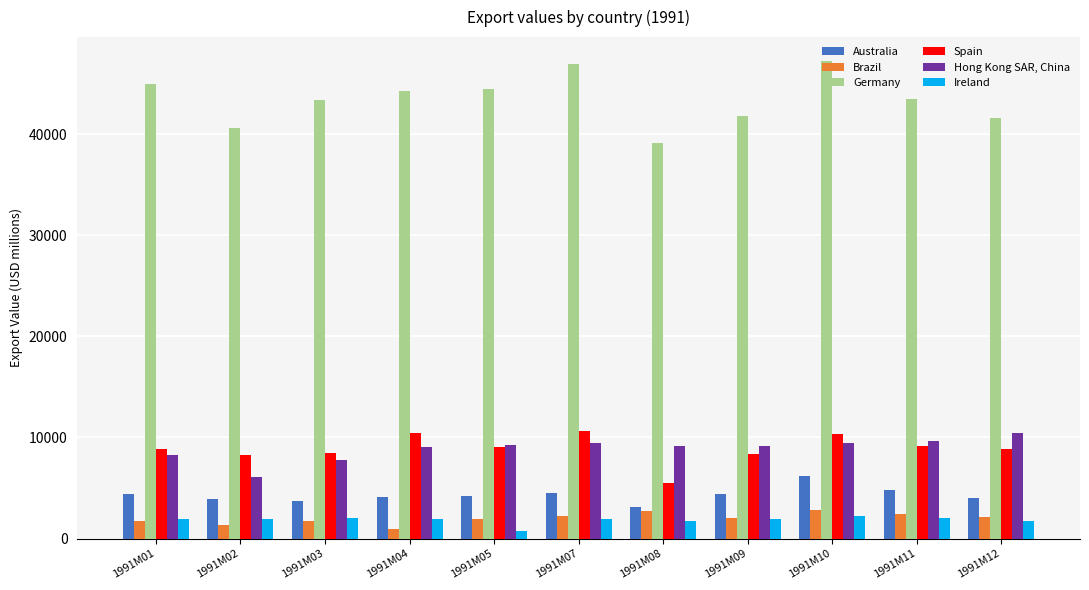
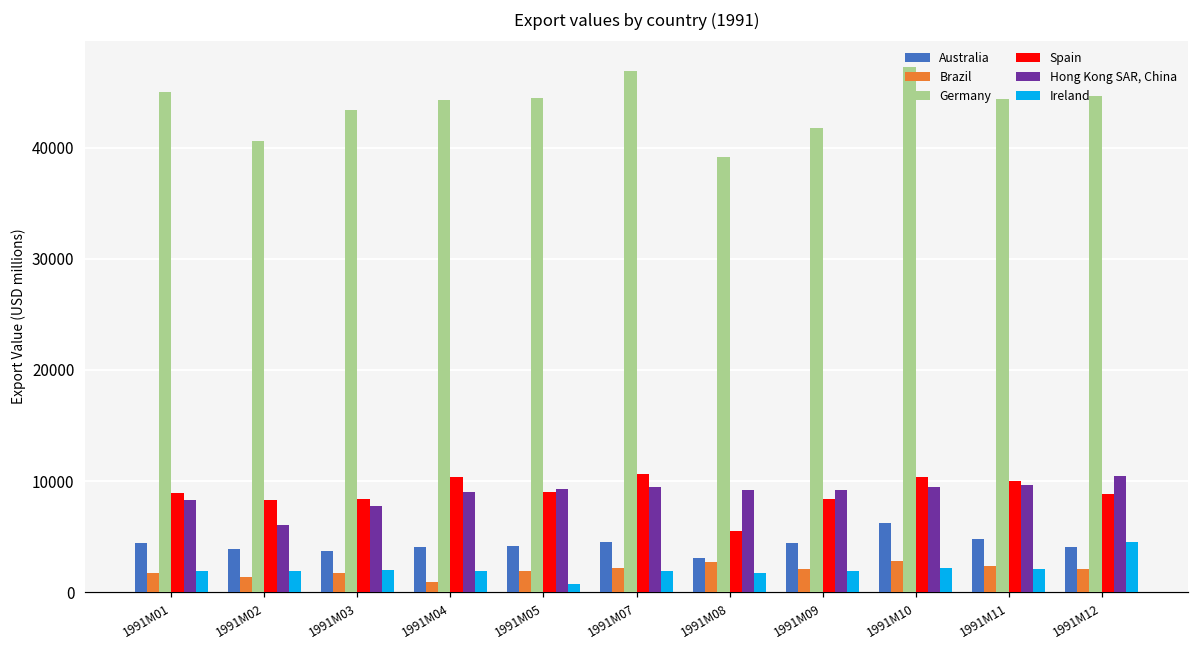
  {
    "Australia": {
      "1991M01": 4400,
      "1991M02": 3900,
      "1991M03": 3700,
      "1991M04": 4100,
      "1991M05": 4200,
      "1991M07": 4500,
      "1991M08": 3100,
      "1991M09": 4400,
      "1991M10": 6200,
      "1991M11": 4800,
      "1991M12": 4100
    },
    "Brazil": {
      "1991M01": 1700,
      "1991M02": 1400,
      "1991M03": 1700,
      "1991M04": 900,
      "1991M05": 1900,
      "1991M07": 2200,
      "1991M08": 2800,
      "1991M09": 2100,
      "1991M10": 2800,
      "1991M11": 2400,
      "1991M12": 2100
    },
    "Germany": {
      "1991M01": 45000,
      "1991M02": 40600,
      "1991M03": 43300,
      "1991M04": 44300,
      "1991M05": 44400,
      "1991M07": 46900,
      "1991M08": 39100,
      "1991M09": 41800,
      "1991M10": 47200,
-     "1991M11": 43500,
-     "1991M12": 41600
+     "1991M11": 44300,
+     "1991M12": 44600
    },
    "Spain": {
      "1991M01": 8900,
      "1991M02": 8300,
      "1991M03": 8400,
      "1991M04": 10400,
      "1991M05": 9000,
      "1991M07": 10600,
      "1991M08": 5500,
      "1991M09": 8400,
      "1991M10": 10400,
-     "1991M11": 9100,
+     "1991M11": 10000,
      "1991M12": 8900
    },
    "Hong Kong SAR, China": {
      "1991M01": 8300,
      "1991M02": 6100,
      "1991M03": 7800,
      "1991M04": 9100,
      "1991M05": 9300,
      "1991M07": 9500,
      "1991M08": 9200,
      "1991M09": 9200,
      "1991M10": 9500,
      "1991M11": 9600,
      "1991M12": 10500
    },
    "Ireland": {
      "1991M01": 1900,
      "1991M02": 2000,
      "1991M03": 2000,
      "1991M04": 1900,
      "1991M05": 800,
      "1991M07": 2000,
      "1991M08": 1700,
      "1991M09": 1900,
      "1991M10": 2200,
      "1991M11": 2100,
-     "1991M12": 1700
+     "1991M12": 4500
    }
  }
